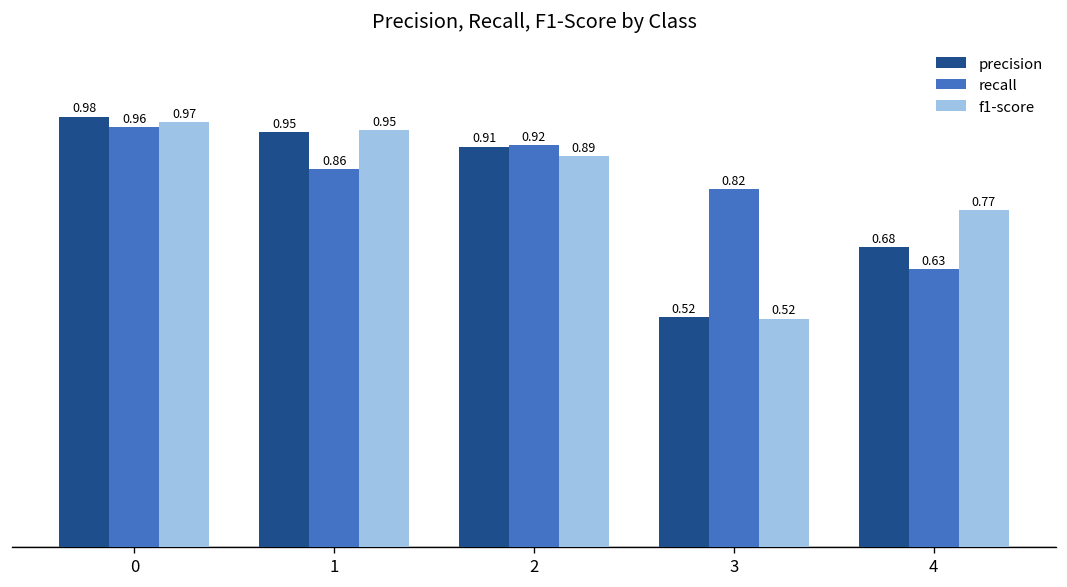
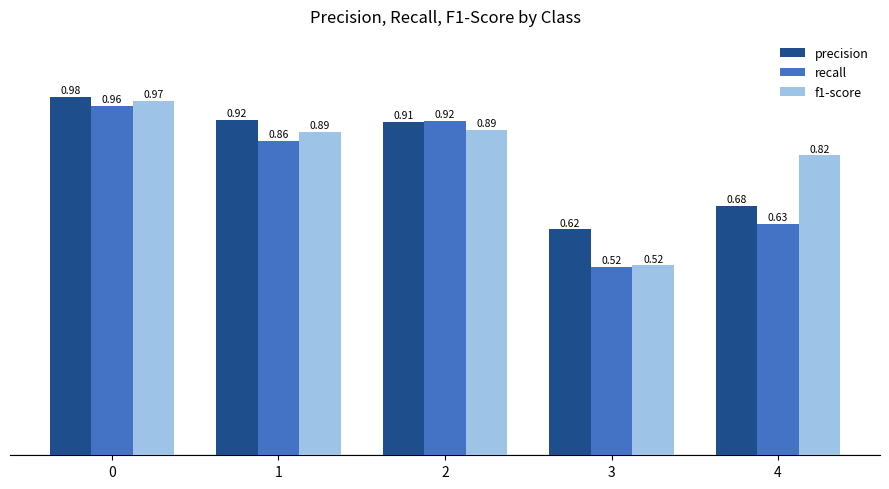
  {
    "precision": {
      "0": 0.98,
-     "1": 0.95,
+     "1": 0.92,
      "2": 0.91,
-     "3": 0.52,
+     "3": 0.62,
      "4": 0.68
    },
    "recall": {
      "0": 0.96,
      "1": 0.86,
      "2": 0.92,
-     "3": 0.82,
+     "3": 0.52,
      "4": 0.63
    },
    "f1-score": {
      "0": 0.97,
-     "1": 0.95,
+     "1": 0.89,
      "2": 0.89,
      "3": 0.52,
-     "4": 0.77
+     "4": 0.82
    }
  }
